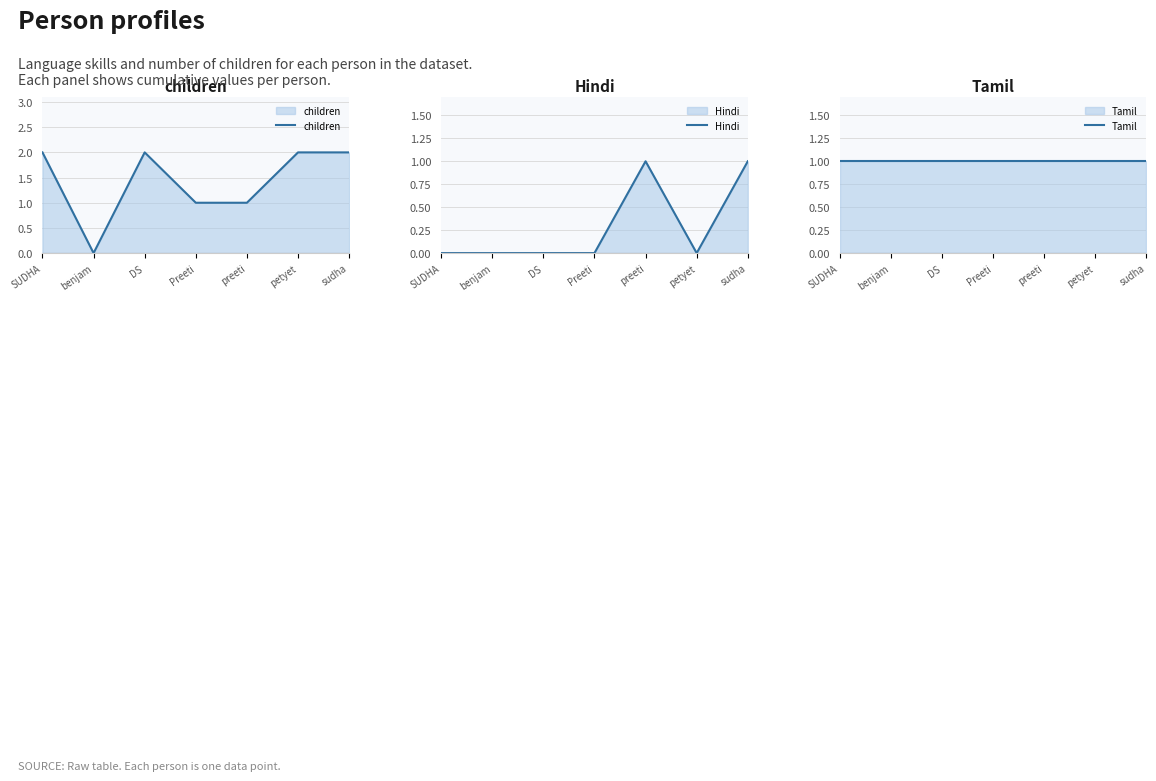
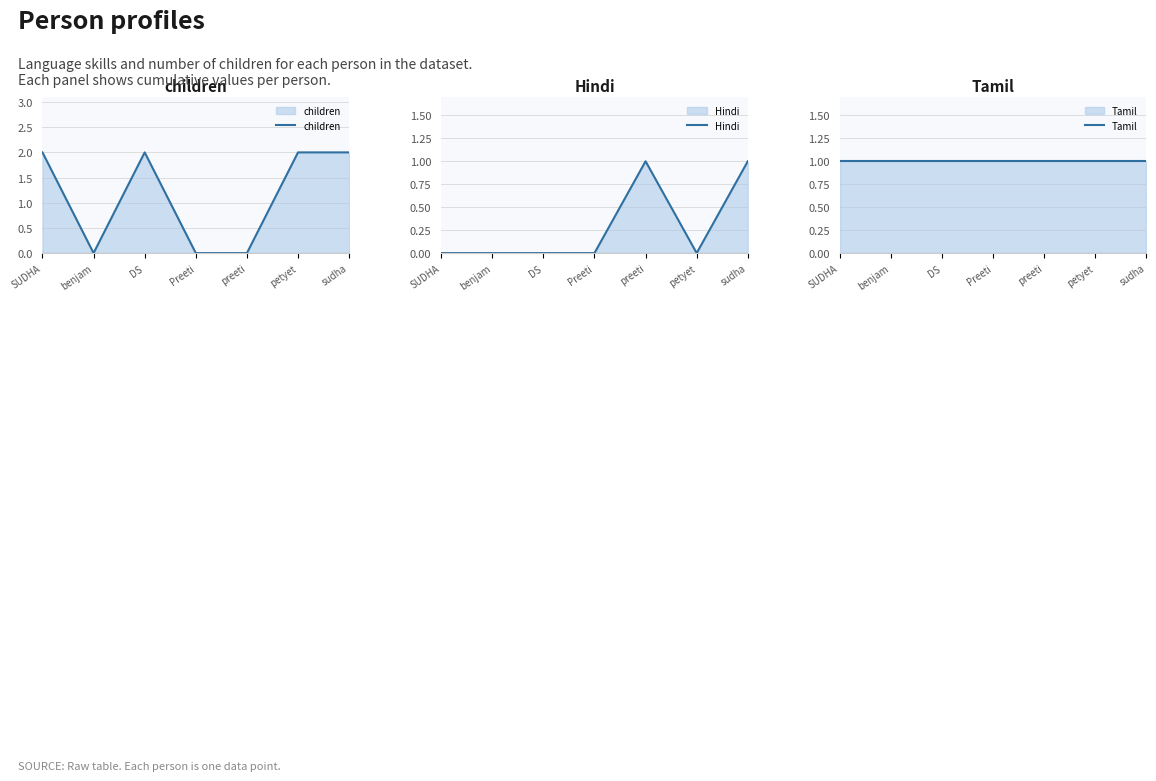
  {
    "children": {
      "SUDHA": 2,
      "benjam": 0,
      "DS": 2,
-     "Preeti": 1,
-     "preeti": 1,
+     "Preeti": 0,
+     "preeti": 0,
      "petyet": 2,
      "sudha": 2
    },
    "Hindi": {
      "SUDHA": 0.0,
      "benjam": 0.0,
      "DS": 0.0,
      "Preeti": 0.0,
      "preeti": 1.0,
      "petyet": 0.0,
      "sudha": 1.0
    },
    "Tamil": {
      "SUDHA": 1.0,
      "benjam": 1.0,
      "DS": 1.0,
      "Preeti": 1.0,
      "preeti": 1.0,
      "petyet": 1.0,
      "sudha": 1.0
    }
  }
